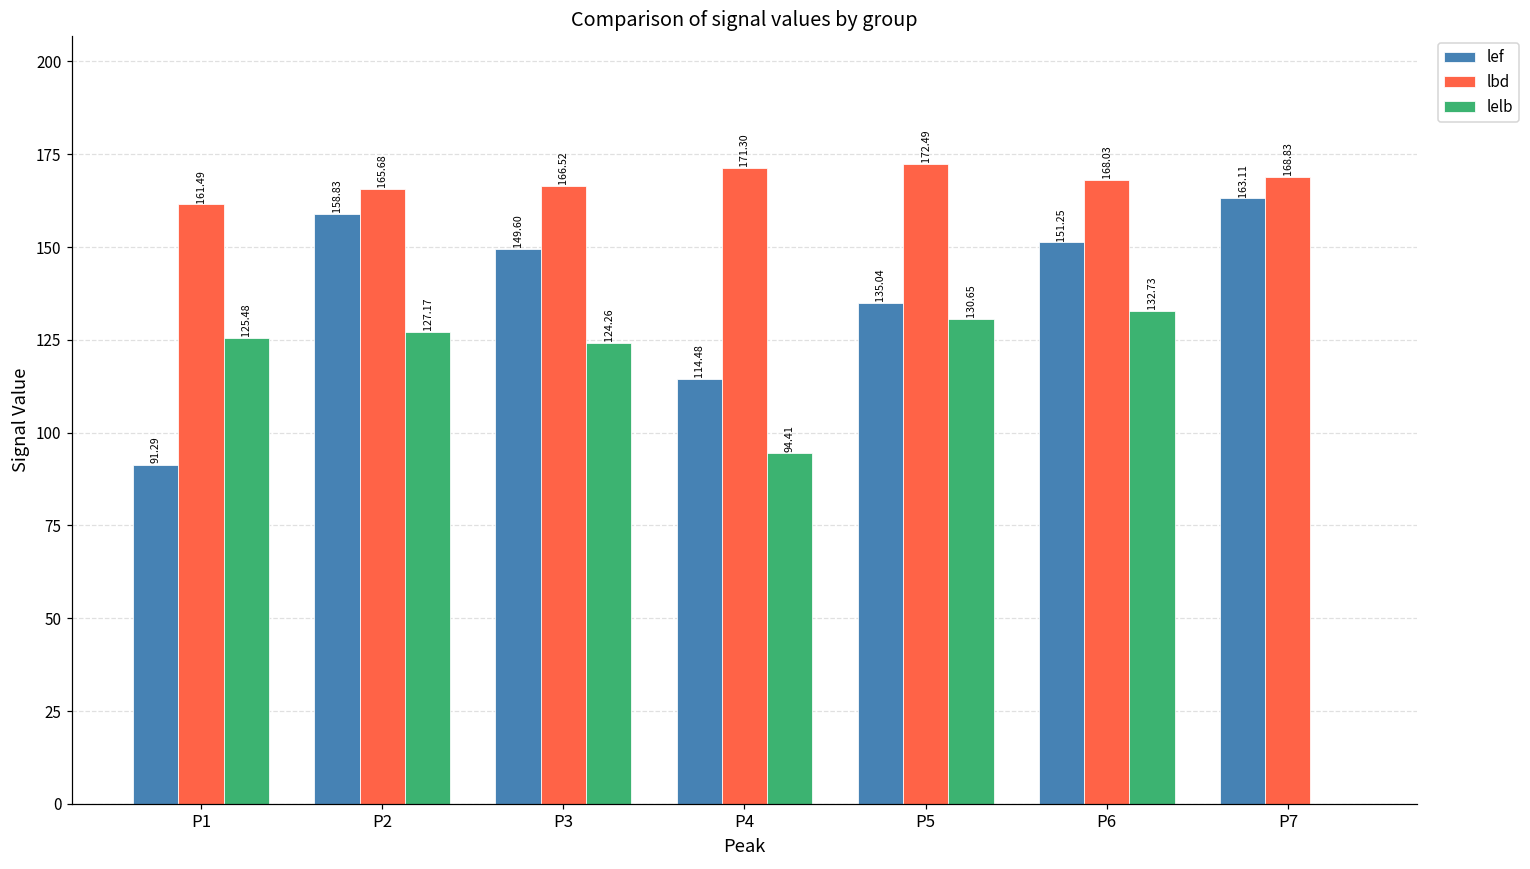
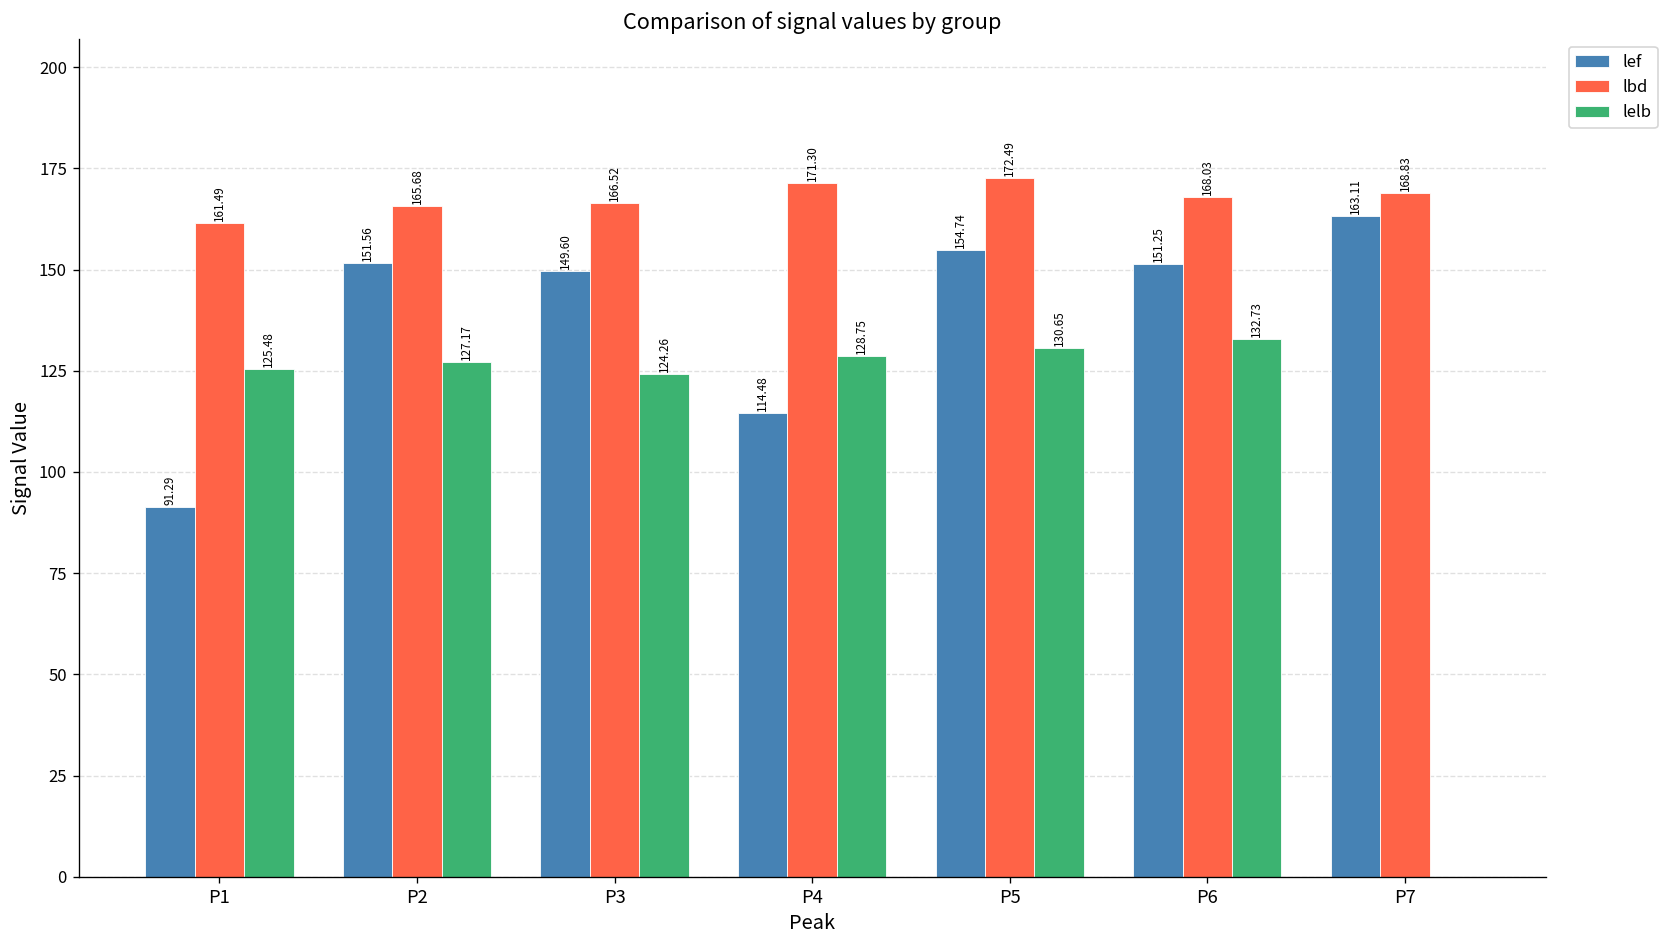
  {
    "lef": {
      "P1": 91.29,
-     "P2": 158.83,
+     "P2": 151.56,
      "P3": 149.60,
      "P4": 114.48,
-     "P5": 135.04,
+     "P5": 154.74,
      "P6": 151.25,
      "P7": 163.11
    },
    "lbd": {
      "P1": 161.49,
      "P2": 165.68,
      "P3": 166.52,
      "P4": 171.30,
      "P5": 172.49,
      "P6": 168.03,
      "P7": 168.83
    },
    "lelb": {
      "P1": 125.48,
      "P2": 127.17,
      "P3": 124.26,
-     "P4": 94.41,
+     "P4": 128.75,
      "P5": 130.65,
      "P6": 132.73
    }
  }
